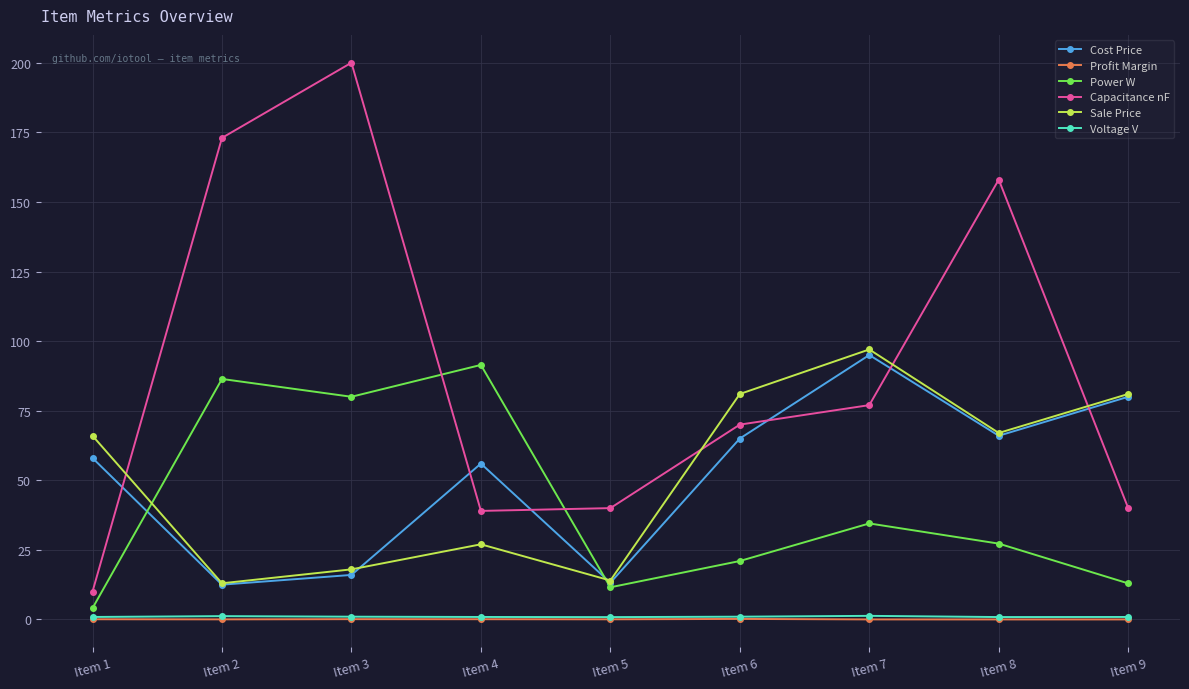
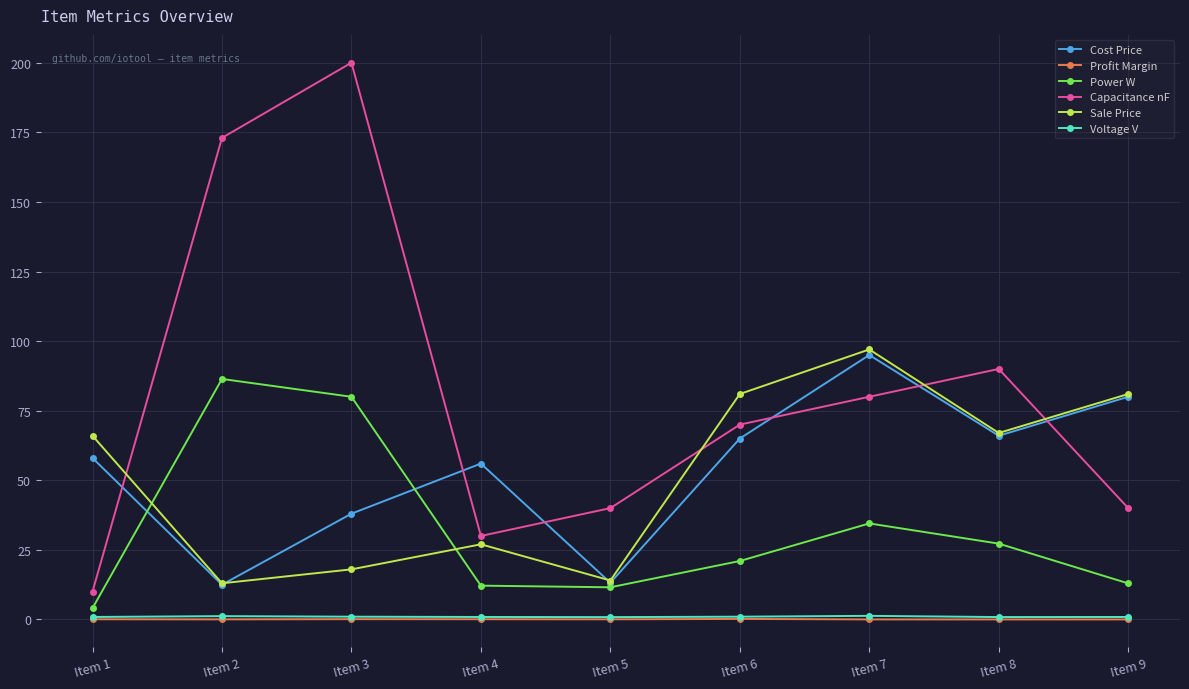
  {
    "Cost Price": {
      "Item 1": 58,
-     "Item 3": 16,
+     "Item 3": 38,
      "Item 4": 56,
      "Item 6": 65,
      "Item 7": 95,
      "Item 8": 66,
      "Item 9": 80
    },
    "Profit Margin": {
      "Item 2": 0,
      "Item 7": 0
    },
    "Power W": {
      "Item 1": 4,
      "Item 2": 86,
      "Item 3": 80,
-     "Item 4": 91,
+     "Item 4": 12,
      "Item 5": 12,
      "Item 6": 21,
      "Item 7": 35,
      "Item 8": 27,
      "Item 9": 13
    },
    "Capacitance nF": {
      "Item 1": 10,
      "Item 2": 173,
      "Item 3": 200,
-     "Item 4": 39,
+     "Item 4": 30,
      "Item 5": 40,
      "Item 6": 70,
-     "Item 7": 77,
-     "Item 8": 158,
+     "Item 7": 80,
+     "Item 8": 90,
      "Item 9": 40
    },
    "Sale Price": {
      "Item 1": 66,
      "Item 3": 18,
      "Item 4": 27,
      "Item 6": 81,
      "Item 7": 97,
      "Item 8": 67,
      "Item 9": 81
    },
    "Voltage V": {
      "Item 2": 1,
      "Item 7": 1
    }
  }
